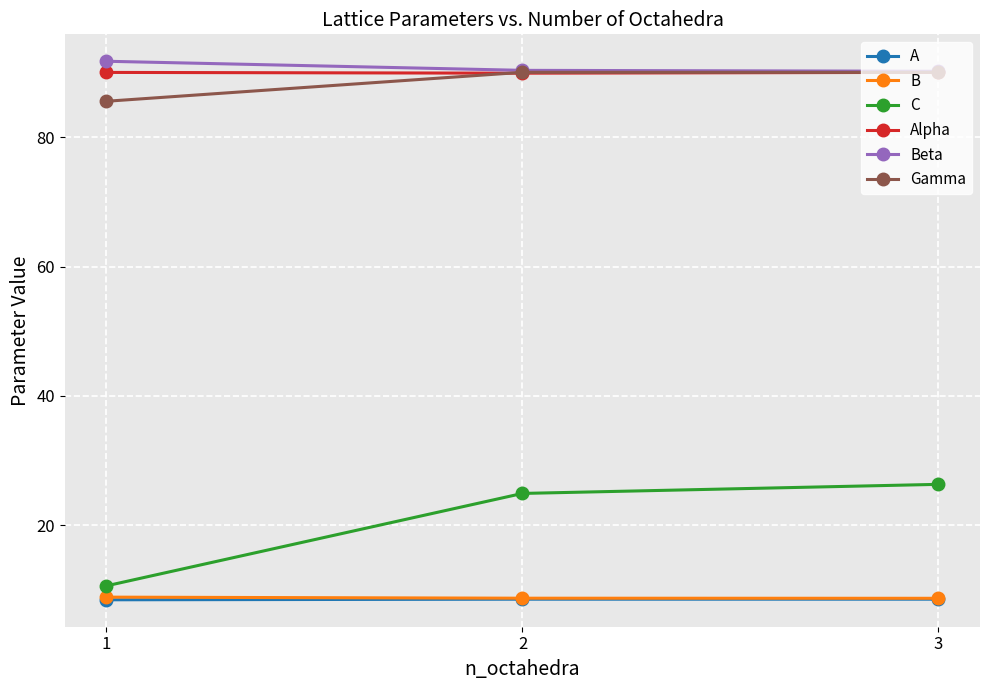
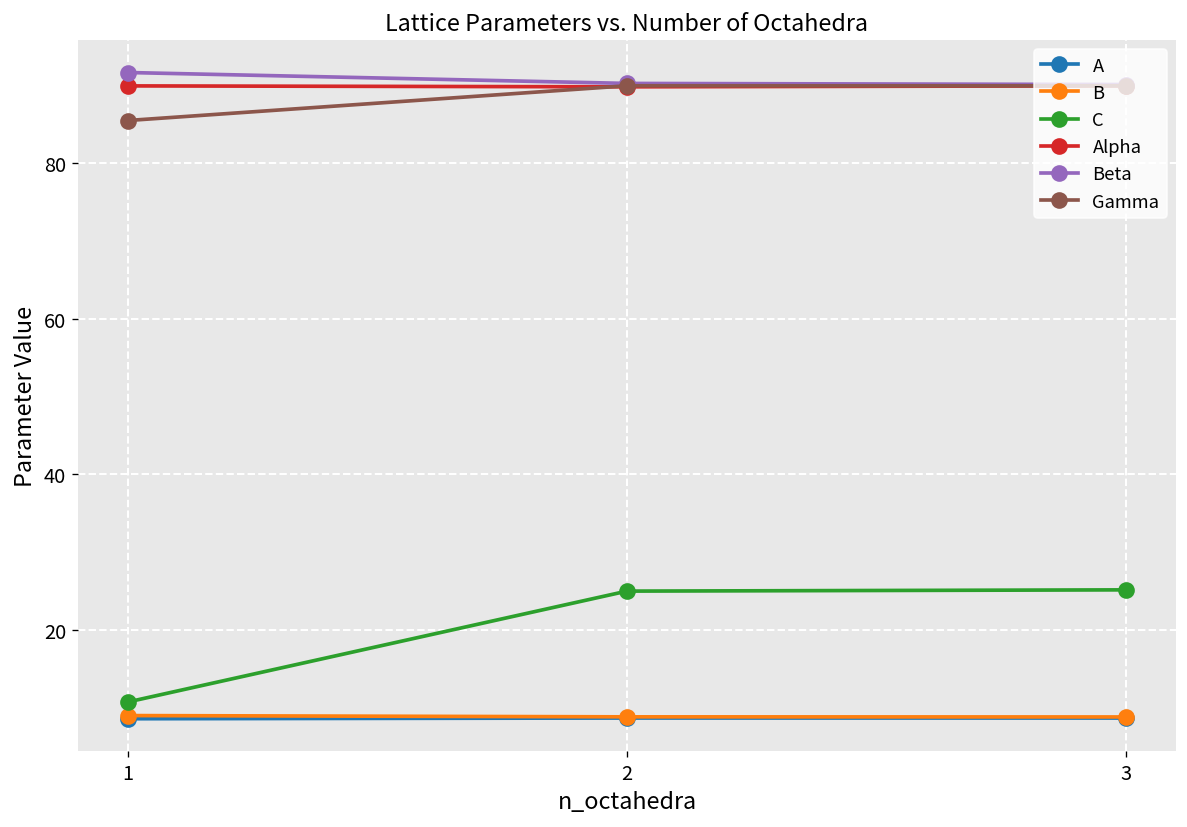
  {
    "A": {
      "1": 9
    },
    "B": {
      "1": 9
    },
    "C": {
      "1": 11,
      "2": 25,
-     "3": 26
+     "3": 25
    },
    "Alpha": {
      "1": 90
    },
    "Beta": {
      "1": 92
    },
    "Gamma": {
      "1": 86
    }
  }
